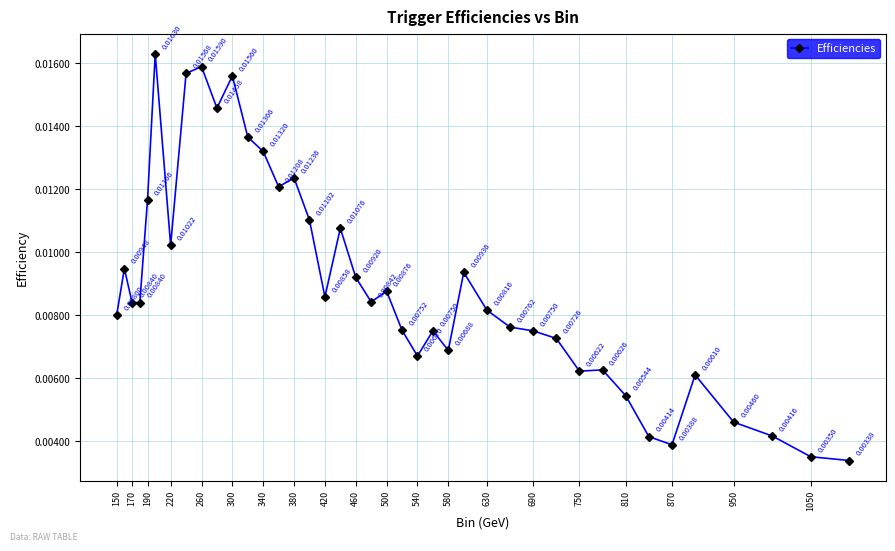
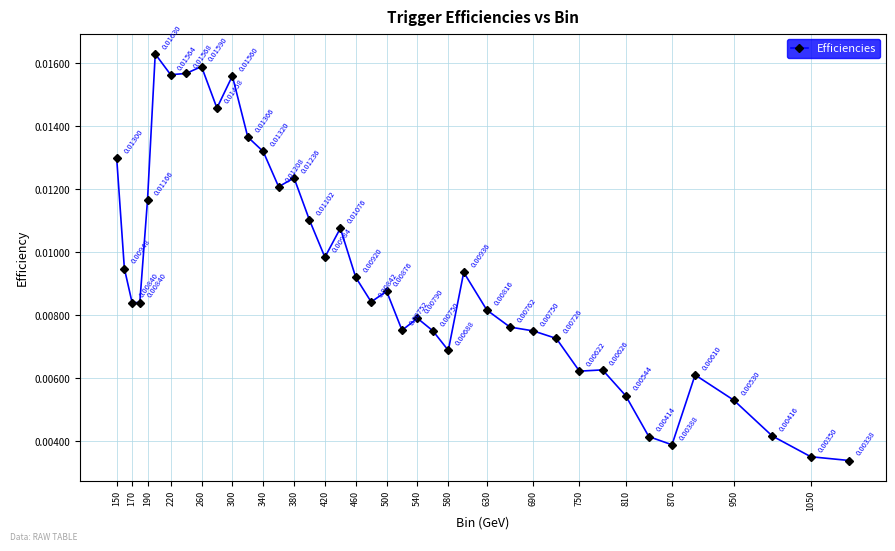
  {
-   "150": 0.00800,
+   "150": 0.01300,
    "190": 0.01166,
-   "220": 0.01022,
+   "220": 0.01564,
    "300": 0.01560,
    "340": 0.01320,
-   "420": 0.00858,
+   "420": 0.00984,
    "460": 0.00920,
-   "540": 0.00670,
+   "540": 0.00790,
    "580": 0.00688,
    "630": 0.00816,
    "690": 0.00750,
    "750": 0.00622,
    "810": 0.00544,
    "870": 0.00388,
-   "950": 0.00460,
+   "950": 0.00530,
    "1050": 0.00350
  }
